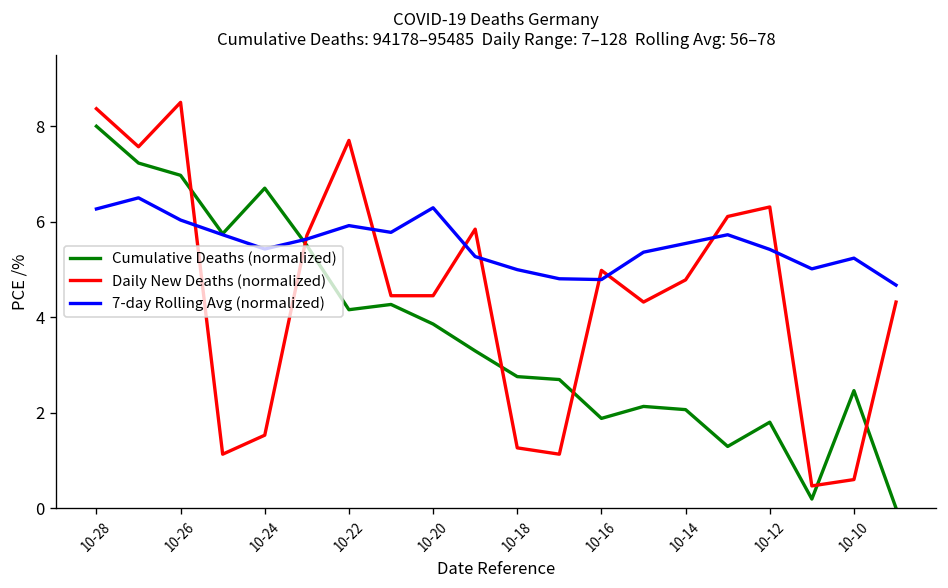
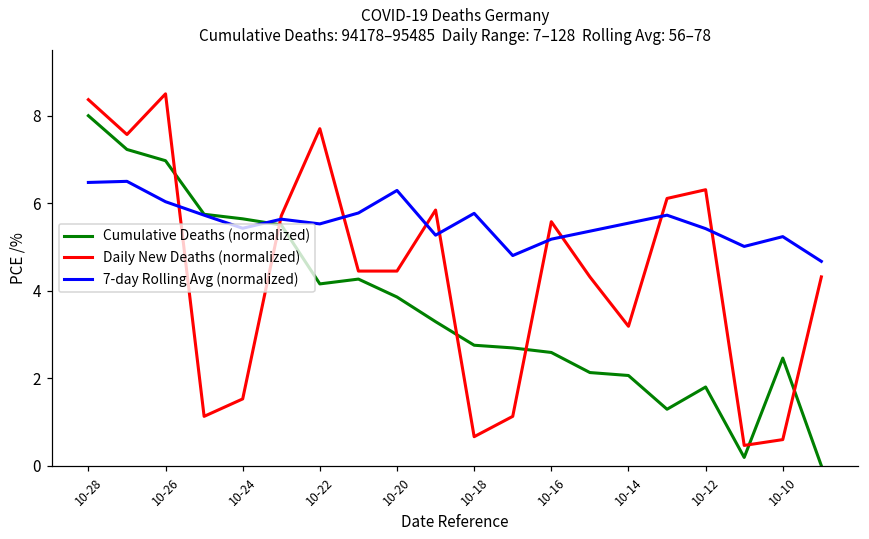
  {
    "Cumulative Deaths (normalized)": {
      "10-28": 8.0,
      "10-26": 7.0,
-     "10-24": 6.7,
+     "10-24": 5.6,
      "10-22": 4.2,
      "10-20": 3.9,
      "10-18": 2.8,
-     "10-16": 1.9,
+     "10-16": 2.6,
      "10-14": 2.1,
      "10-12": 1.8,
      "10-10": 2.5
    },
    "Daily New Deaths (normalized)": {
      "10-28": 8.4,
      "10-26": 8.5,
      "10-24": 1.5,
      "10-22": 7.7,
      "10-20": 4.4,
-     "10-18": 1.3,
-     "10-16": 5.0,
-     "10-14": 4.8,
+     "10-18": 0.7,
+     "10-16": 5.6,
+     "10-14": 3.2,
      "10-12": 6.3,
      "10-10": 0.6
    },
    "7-day Rolling Avg (normalized)": {
-     "10-28": 6.3,
+     "10-28": 6.5,
      "10-26": 6.0,
-     "10-22": 5.9,
+     "10-22": 5.5,
      "10-20": 6.3,
-     "10-18": 5.0,
-     "10-16": 4.8,
+     "10-18": 5.8,
+     "10-16": 5.2,
      "10-14": 5.5,
      "10-12": 5.4,
      "10-10": 5.2
    }
  }
